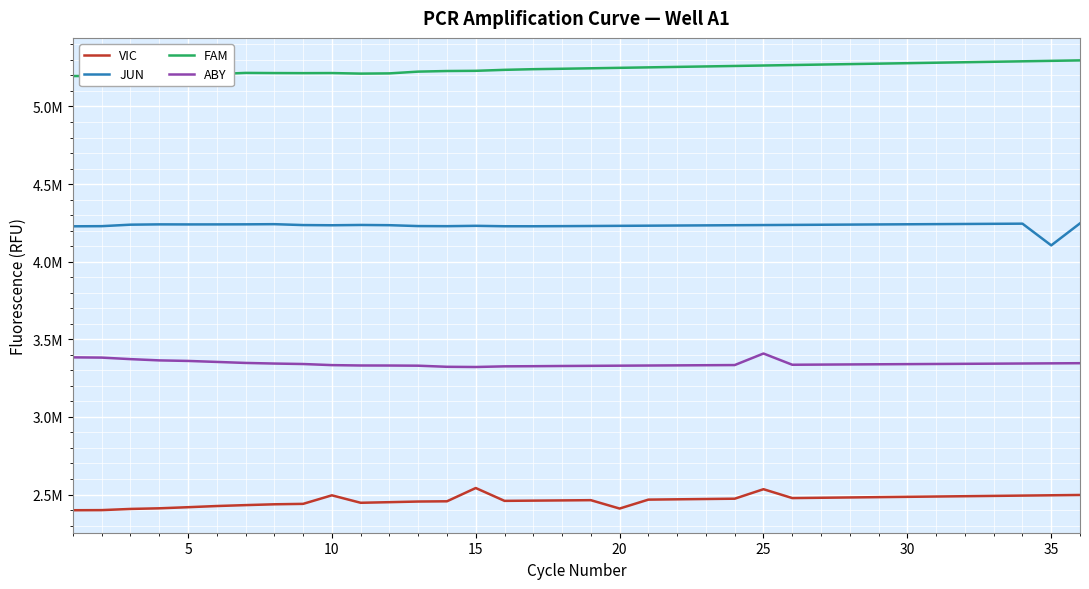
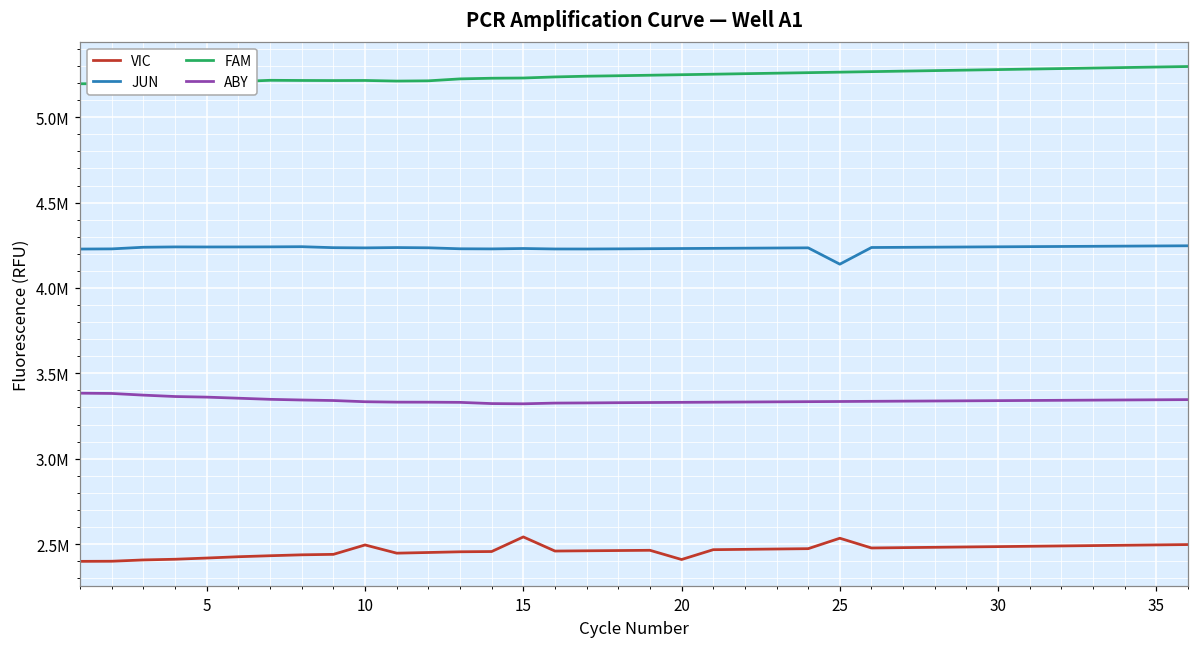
  {
    "VIC": {
      "5": 2420000,
      "10": 2490000,
      "15": 2540000,
      "20": 2410000,
      "25": 2530000,
      "30": 2490000,
      "35": 2500000
    },
    "JUN": {
      "5": 4240000,
      "10": 4230000,
      "15": 4230000,
      "20": 4230000,
-     "25": 4240000,
+     "25": 4140000,
      "30": 4240000,
-     "35": 4110000
+     "35": 4250000
    },
    "FAM": {
      "10": 5220000,
      "15": 5230000,
      "20": 5250000,
      "25": 5260000,
      "30": 5280000,
      "35": 5290000
    },
    "ABY": {
      "5": 3360000,
      "10": 3330000,
      "15": 3320000,
      "20": 3330000,
-     "25": 3410000,
+     "25": 3340000,
      "30": 3340000,
      "35": 3350000
    }
  }
